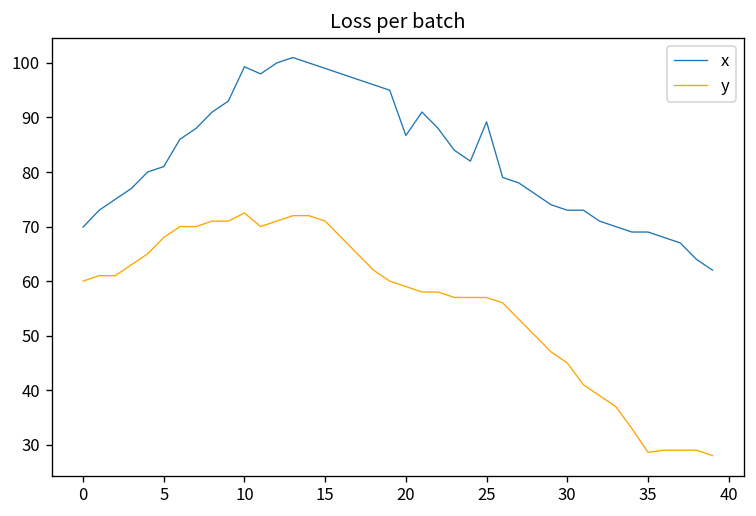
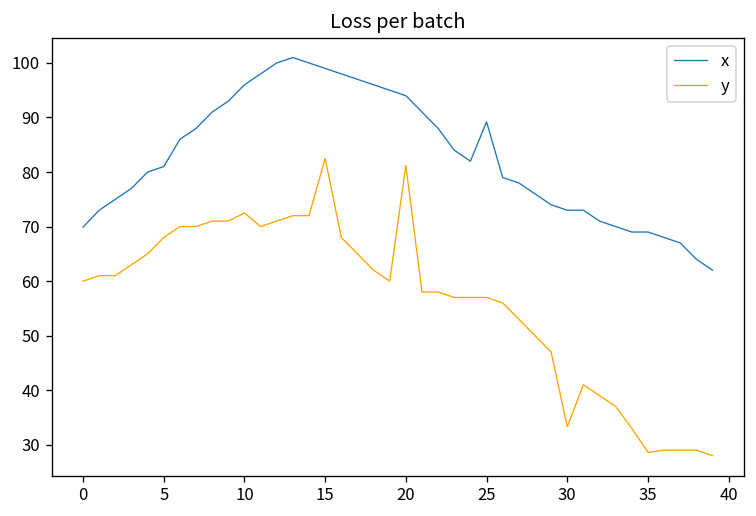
  {
    "x": {
      "0": 70,
      "5": 81,
-     "10": 99,
+     "10": 96,
      "15": 99,
-     "20": 87,
+     "20": 94,
      "25": 89,
      "30": 73,
      "35": 69
    },
    "y": {
      "0": 60,
      "5": 68,
      "10": 73,
-     "15": 71,
-     "20": 59,
+     "15": 83,
+     "20": 81,
      "25": 57,
-     "30": 45,
+     "30": 33,
      "35": 29
    }
  }
